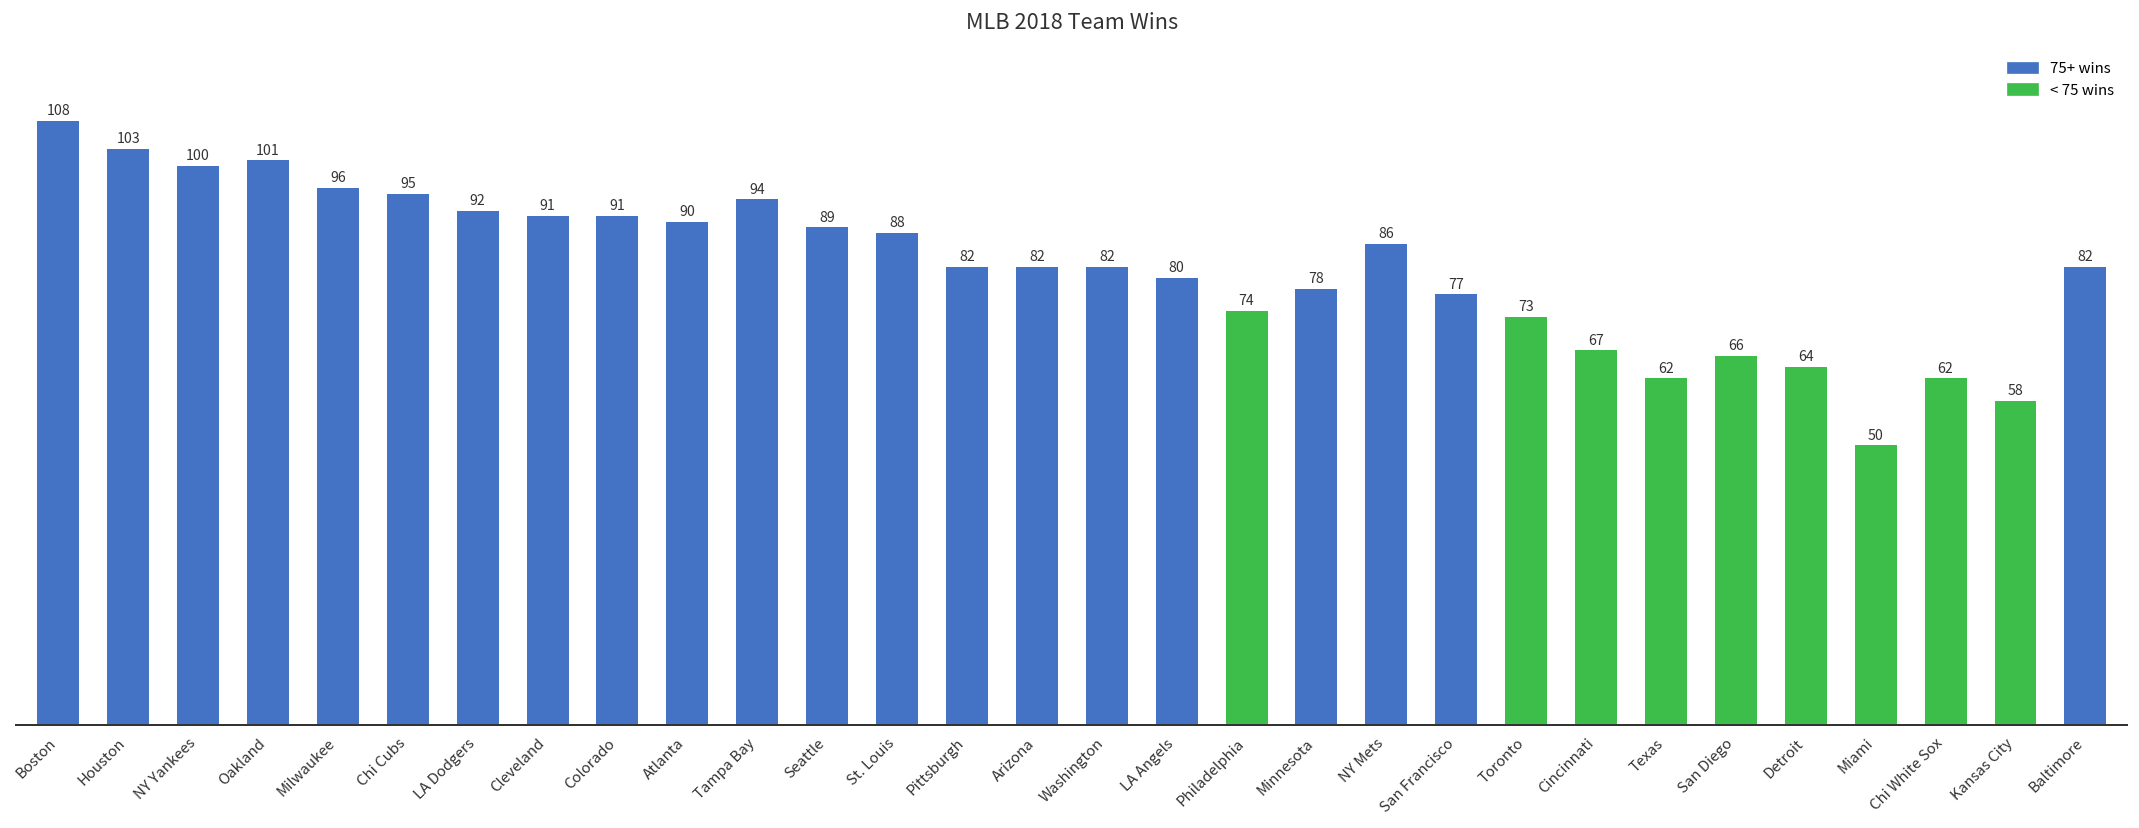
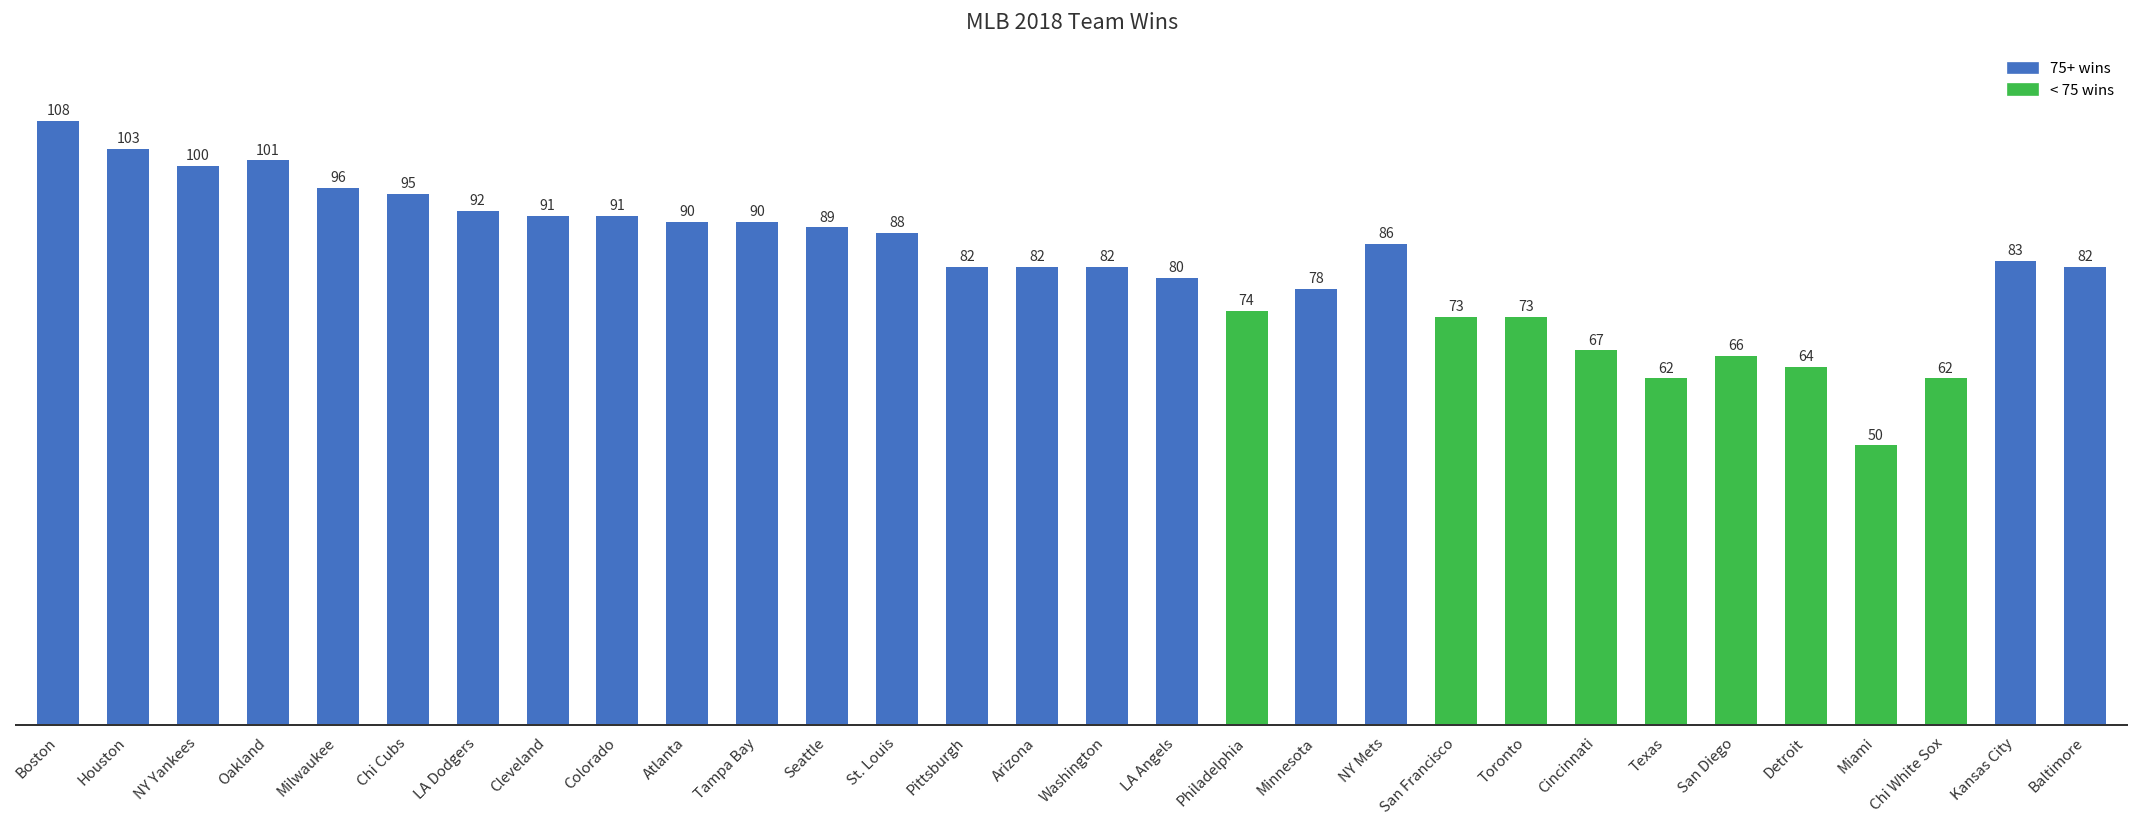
  {
    "Boston": 108,
    "Houston": 103,
    "NY Yankees": 100,
    "Oakland": 101,
    "Milwaukee": 96,
    "Chi Cubs": 95,
    "LA Dodgers": 92,
    "Cleveland": 91,
    "Colorado": 91,
    "Atlanta": 90,
-   "Tampa Bay": 94,
+   "Tampa Bay": 90,
    "Seattle": 89,
    "St. Louis": 88,
    "Pittsburgh": 82,
    "Arizona": 82,
    "Washington": 82,
    "LA Angels": 80,
    "Philadelphia": 74,
    "Minnesota": 78,
    "NY Mets": 86,
-   "San Francisco": 77,
+   "San Francisco": 73,
    "Toronto": 73,
    "Cincinnati": 67,
    "Texas": 62,
    "San Diego": 66,
    "Detroit": 64,
    "Miami": 50,
    "Chi White Sox": 62,
-   "Kansas City": 58,
+   "Kansas City": 83,
    "Baltimore": 82
  }
